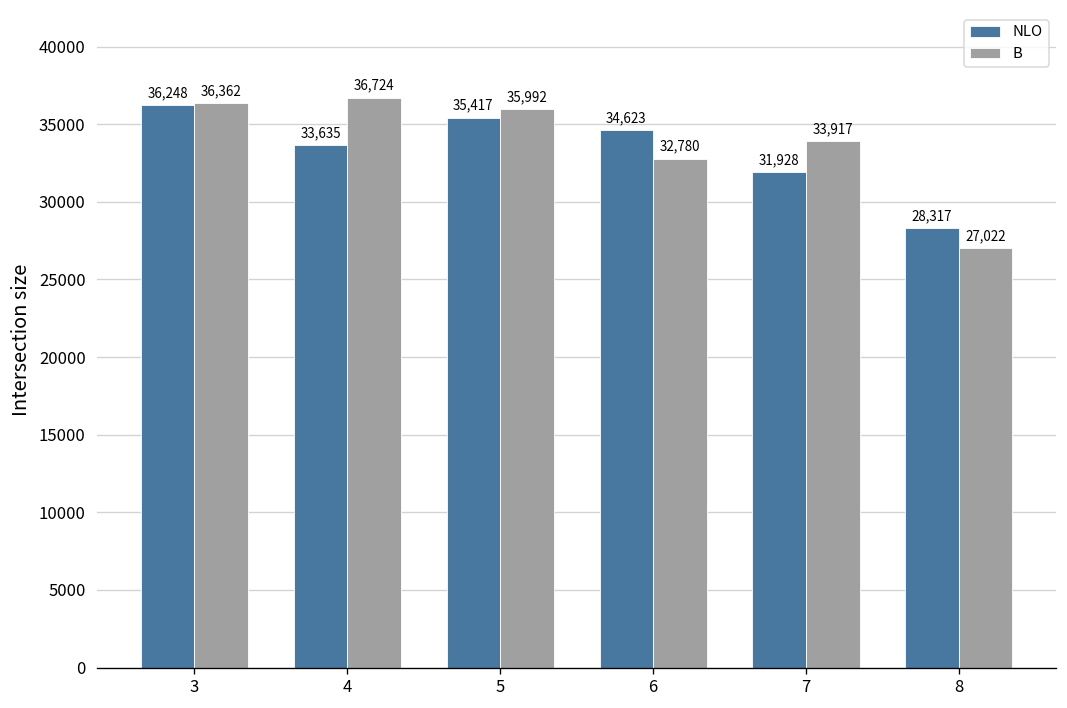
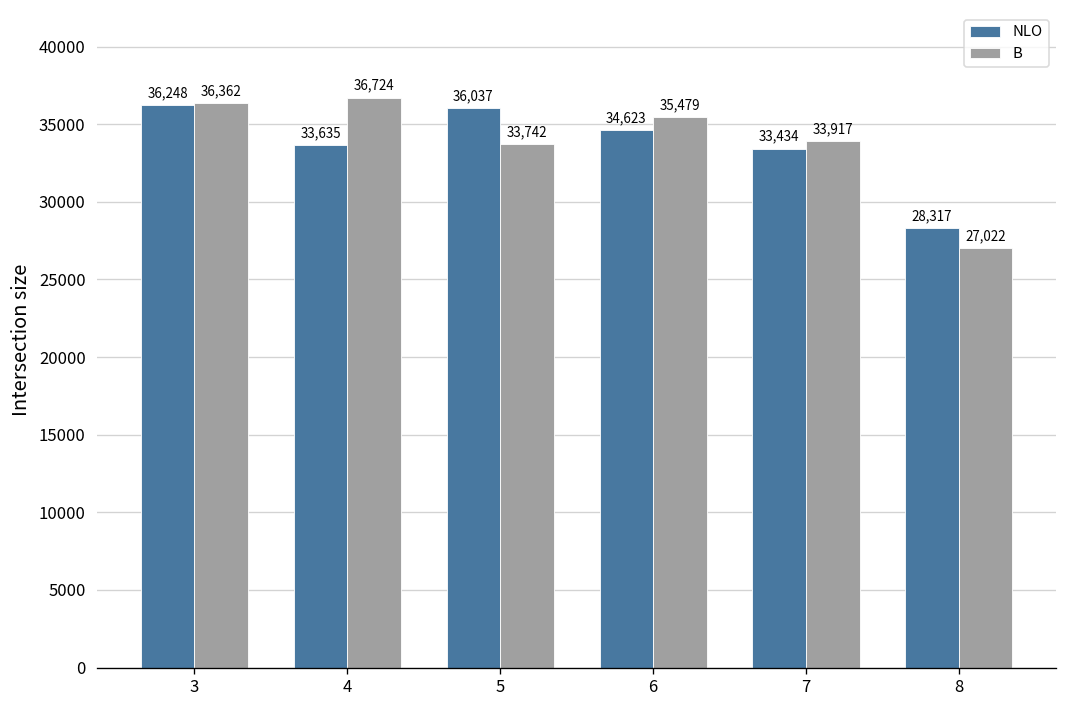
  {
    "NLO": {
      "3": "36,248",
      "4": "33,635",
-     "5": "35,417",
+     "5": "36,037",
      "6": "34,623",
-     "7": "31,928",
+     "7": "33,434",
      "8": "28,317"
    },
    "B": {
      "3": "36,362",
      "4": "36,724",
-     "5": "35,992",
-     "6": "32,780",
+     "5": "33,742",
+     "6": "35,479",
      "7": "33,917",
      "8": "27,022"
    }
  }
